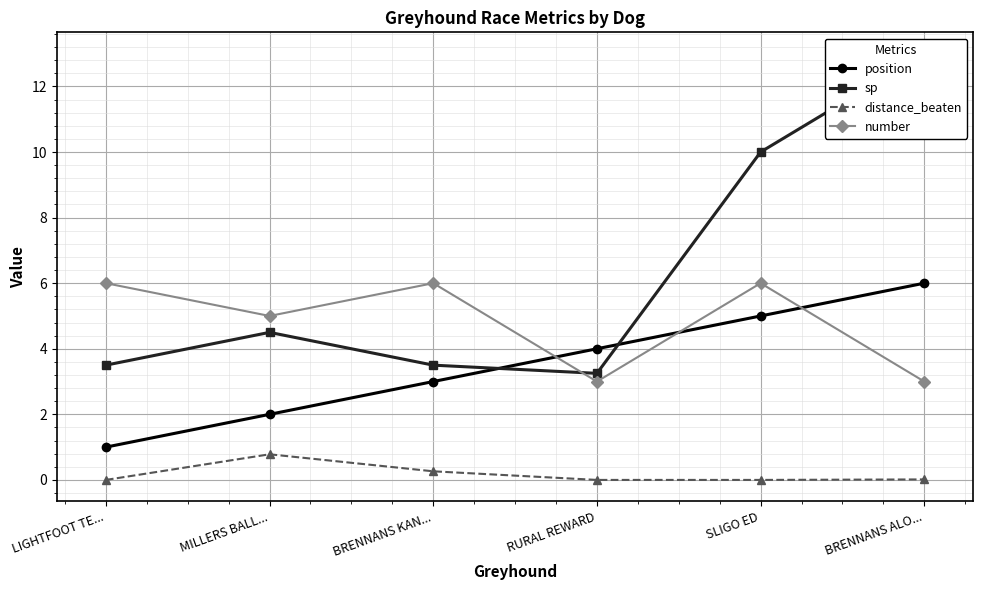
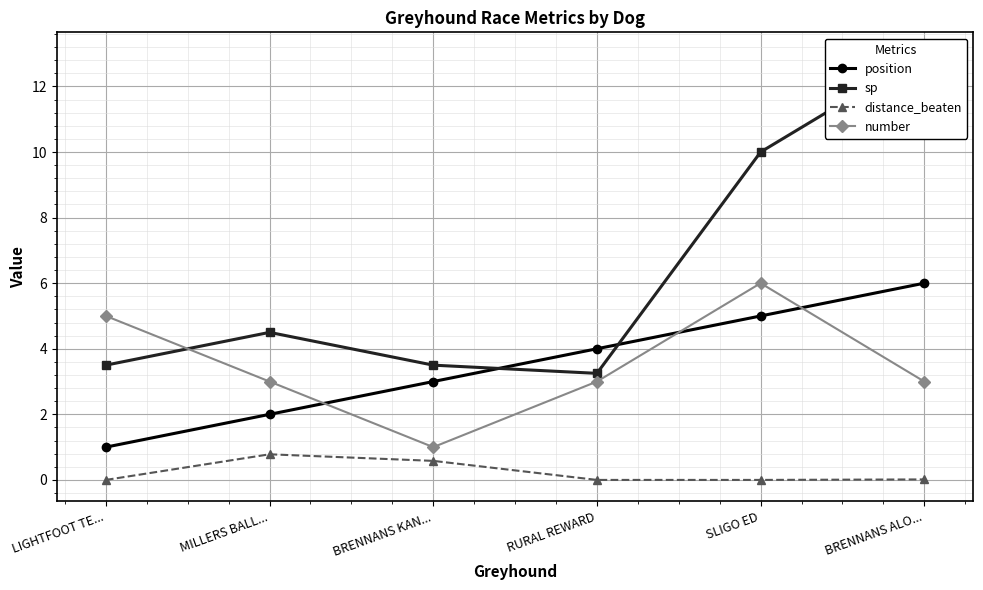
  {
    "distance_beaten": {
      "LIGHTFOOT TE...": 0.0,
      "MILLERS BALL...": 0.8,
-     "BRENNANS KAN...": 0.3,
+     "BRENNANS KAN...": 0.6,
      "RURAL REWARD": 0.0,
      "SLIGO ED": 0.0,
      "BRENNANS ALO...": 0.0
    },
    "number": {
-     "LIGHTFOOT TE...": 6,
-     "MILLERS BALL...": 5,
-     "BRENNANS KAN...": 6,
+     "LIGHTFOOT TE...": 5,
+     "MILLERS BALL...": 3,
+     "BRENNANS KAN...": 1,
      "RURAL REWARD": 3,
      "SLIGO ED": 6,
      "BRENNANS ALO...": 3
    }
  }
